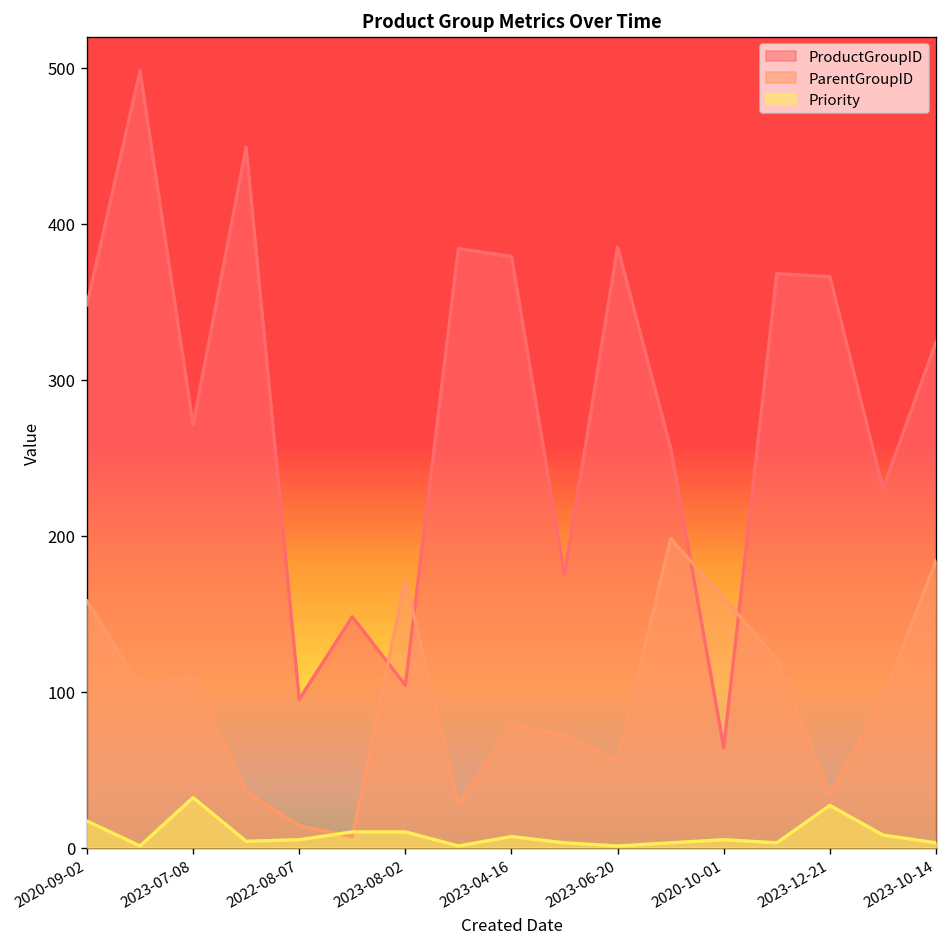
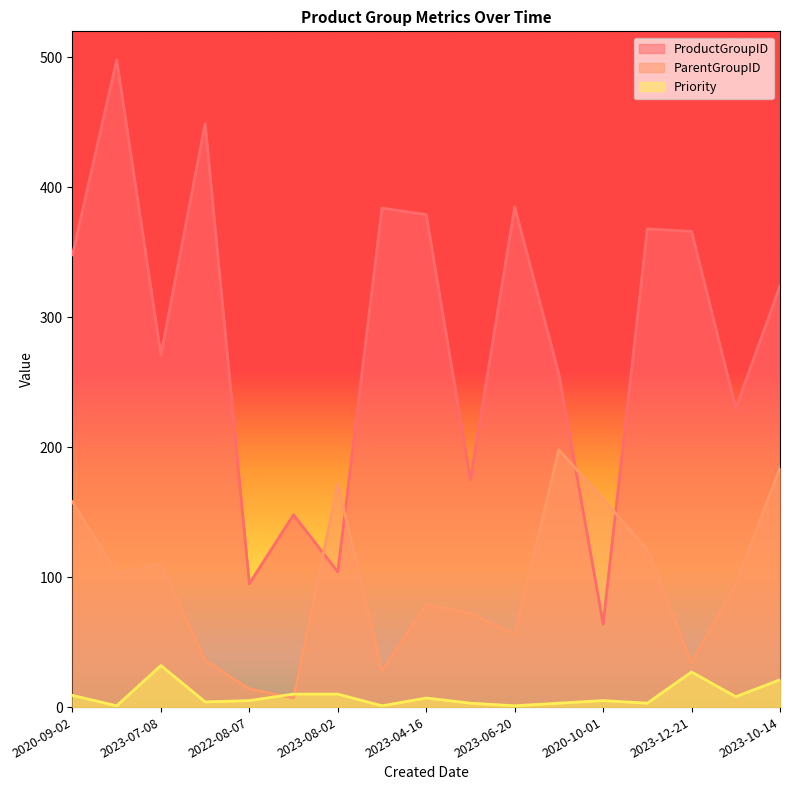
  {
    "Priority": {
-     "2020-09-02": 17,
+     "2020-09-02": 9,
      "2023-07-08": 32,
      "2022-08-07": 5,
      "2023-08-02": 10,
      "2023-04-16": 7,
      "2023-06-20": 1,
      "2020-10-01": 5,
      "2023-12-21": 27,
-     "2023-10-14": 3
+     "2023-10-14": 21
    }
  }
